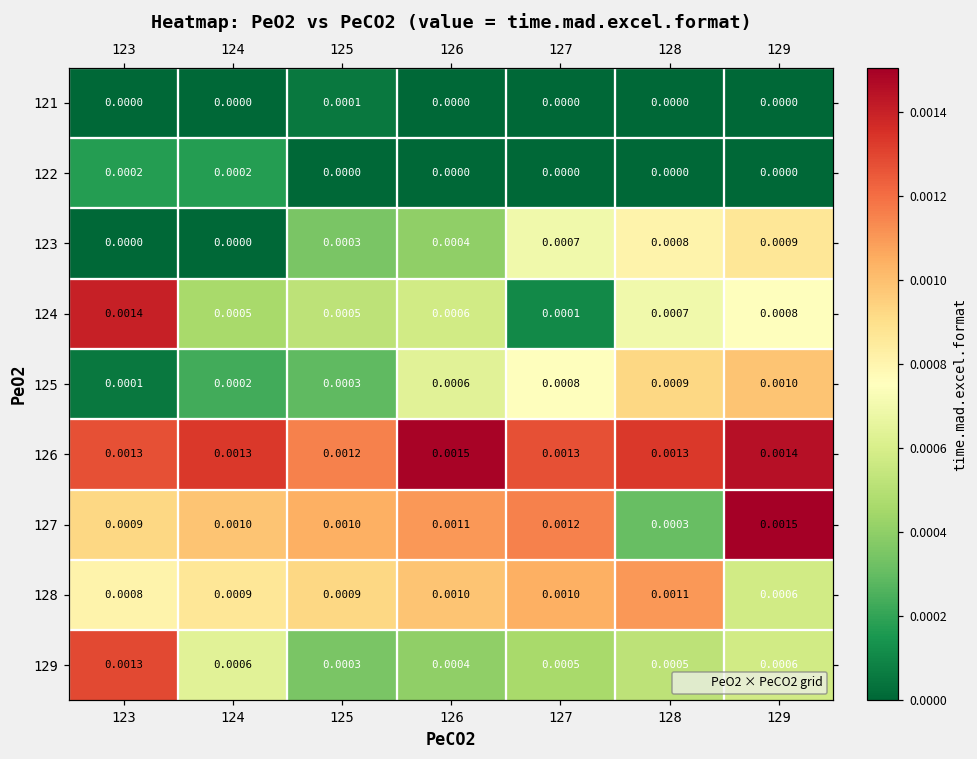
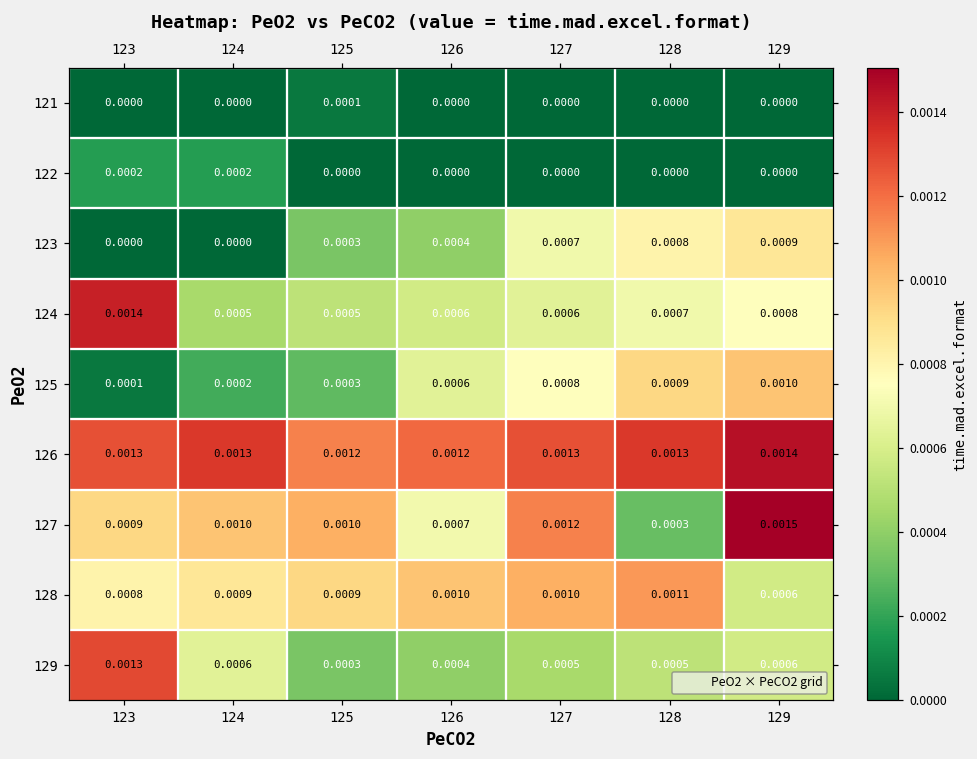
  {
    "121": {
      "123": 0.0000,
      "124": 0.0000,
      "125": 0.0001,
      "126": 0.0000,
      "127": 0.0000,
      "128": 0.0000,
      "129": 0.0000
    },
    "122": {
      "123": 0.0002,
      "124": 0.0002,
      "125": 0.0000,
      "126": 0.0000,
      "127": 0.0000,
      "128": 0.0000,
      "129": 0.0000
    },
    "123": {
      "123": 0.0000,
      "124": 0.0000,
      "125": 0.0003,
      "126": 0.0004,
      "127": 0.0007,
      "128": 0.0008,
      "129": 0.0009
    },
    "124": {
      "123": 0.0014,
      "124": 0.0005,
      "125": 0.0005,
      "126": 0.0006,
-     "127": 0.0001,
+     "127": 0.0006,
      "128": 0.0007,
      "129": 0.0008
    },
    "125": {
      "123": 0.0001,
      "124": 0.0002,
      "125": 0.0003,
      "126": 0.0006,
      "127": 0.0008,
      "128": 0.0009,
      "129": 0.0010
    },
    "126": {
      "123": 0.0013,
      "124": 0.0013,
      "125": 0.0012,
-     "126": 0.0015,
+     "126": 0.0012,
      "127": 0.0013,
      "128": 0.0013,
      "129": 0.0014
    },
    "127": {
      "123": 0.0009,
      "124": 0.0010,
      "125": 0.0010,
-     "126": 0.0011,
+     "126": 0.0007,
      "127": 0.0012,
      "128": 0.0003,
      "129": 0.0015
    },
    "128": {
      "123": 0.0008,
      "124": 0.0009,
      "125": 0.0009,
      "126": 0.0010,
      "127": 0.0010,
      "128": 0.0011,
      "129": 0.0006
    },
    "129": {
      "123": 0.0013,
      "124": 0.0006,
      "125": 0.0003,
      "126": 0.0004,
      "127": 0.0005,
      "128": 0.0005,
      "129": 0.0006
    }
  }
